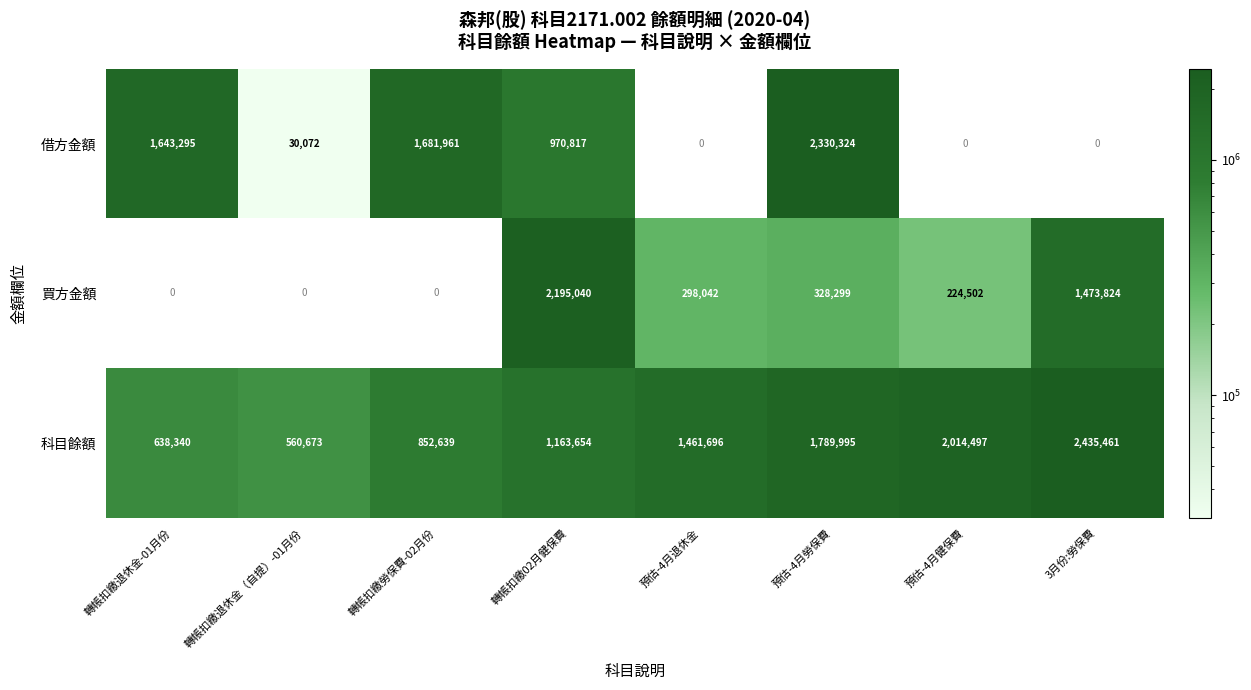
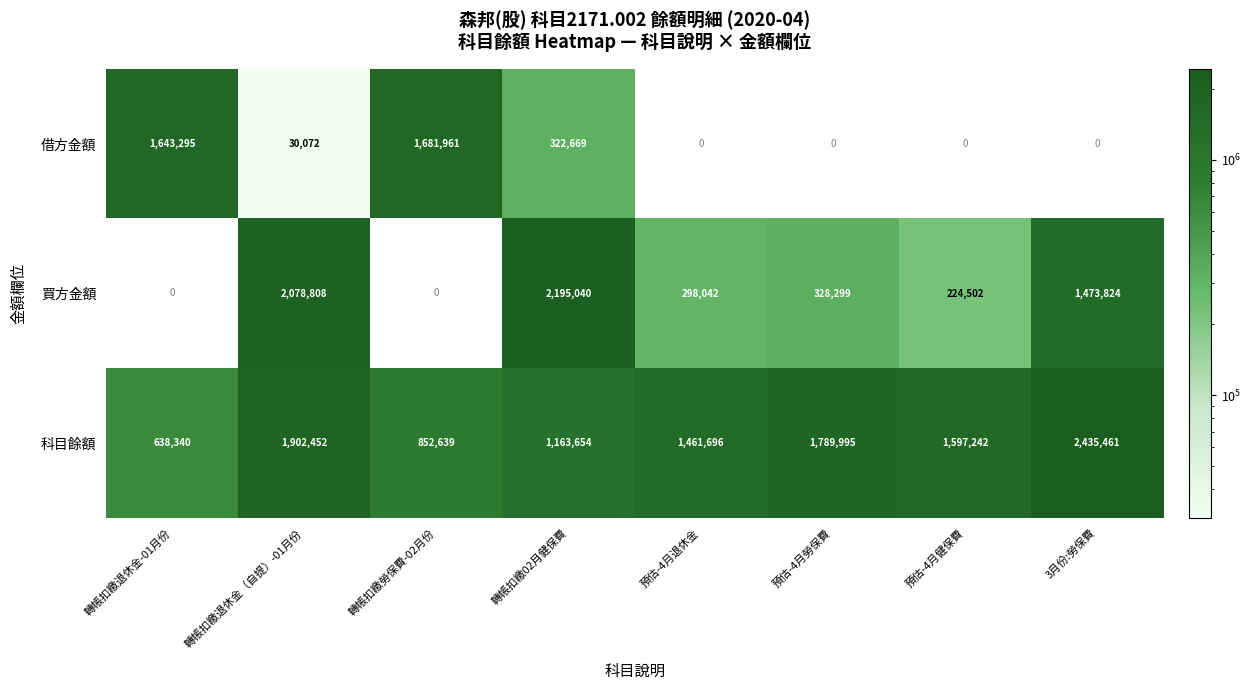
  {
    "借方金額": {
      "轉帳扣繳退休金-01月份": "1,643,295",
      "轉帳扣繳退休金（自提）-01月份": "30,072",
      "轉帳扣繳勞保費-02月份": "1,681,961",
-     "轉帳扣繳02月健保費": "970,817",
+     "轉帳扣繳02月健保費": "322,669",
      "預估-4月退休金": "0",
-     "預估-4月勞保費": "2,330,324",
+     "預估-4月勞保費": "0",
      "預估-4月健保費": "0",
      "3月份:勞保費": "0"
    },
    "買方金額": {
      "轉帳扣繳退休金-01月份": "0",
-     "轉帳扣繳退休金（自提）-01月份": "0",
+     "轉帳扣繳退休金（自提）-01月份": "2,078,808",
      "轉帳扣繳勞保費-02月份": "0",
      "轉帳扣繳02月健保費": "2,195,040",
      "預估-4月退休金": "298,042",
      "預估-4月勞保費": "328,299",
      "預估-4月健保費": "224,502",
      "3月份:勞保費": "1,473,824"
    },
    "科目餘額": {
      "轉帳扣繳退休金-01月份": "638,340",
-     "轉帳扣繳退休金（自提）-01月份": "560,673",
+     "轉帳扣繳退休金（自提）-01月份": "1,902,452",
      "轉帳扣繳勞保費-02月份": "852,639",
      "轉帳扣繳02月健保費": "1,163,654",
      "預估-4月退休金": "1,461,696",
      "預估-4月勞保費": "1,789,995",
-     "預估-4月健保費": "2,014,497",
+     "預估-4月健保費": "1,597,242",
      "3月份:勞保費": "2,435,461"
    }
  }
